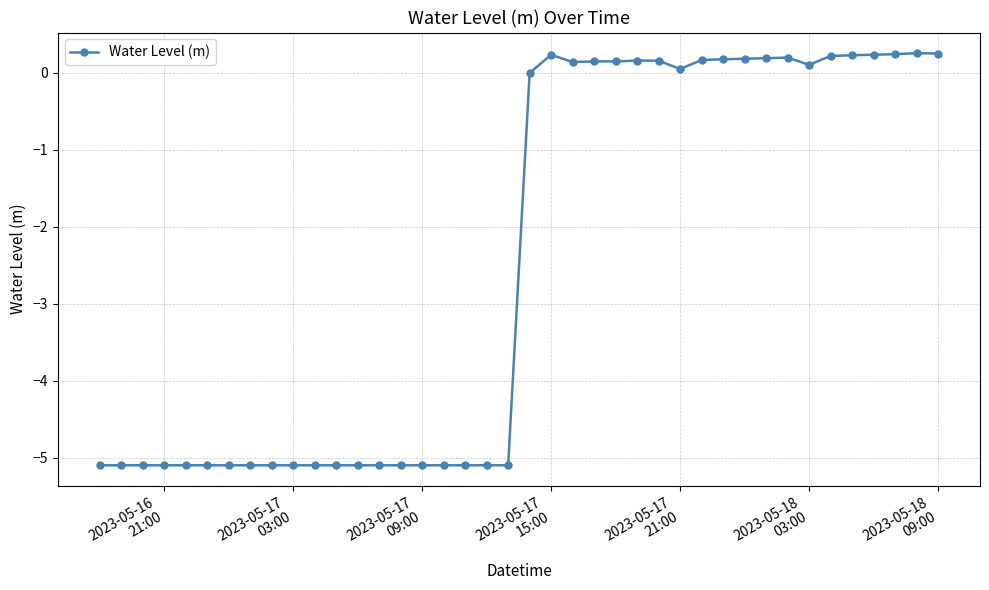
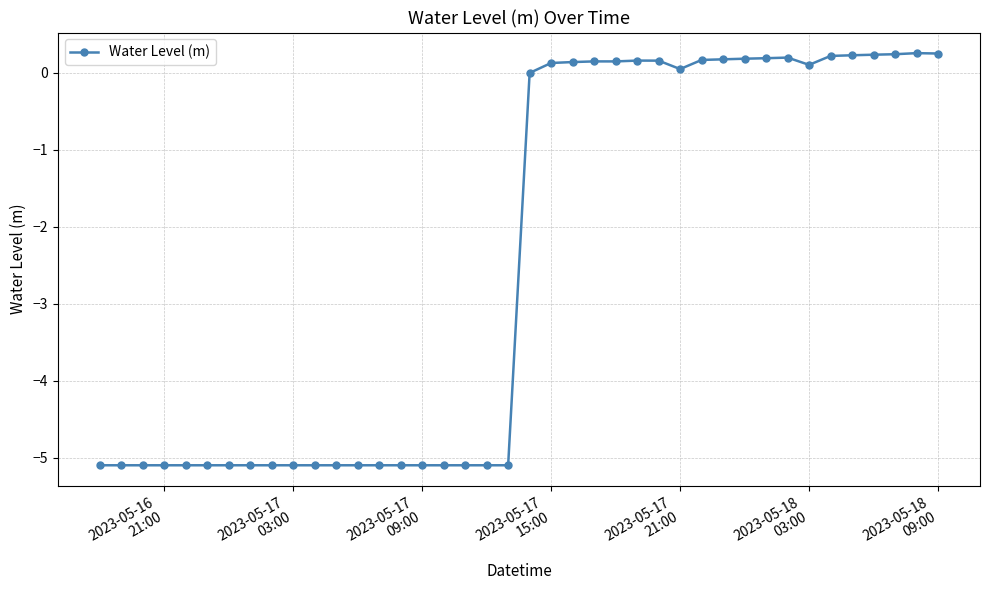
  {
    "2023-05-16 21:00": -5.1,
    "2023-05-17 03:00": -5.1,
    "2023-05-17 09:00": -5.1,
-   "2023-05-17 15:00": 0.2,
+   "2023-05-17 15:00": 0.1,
    "2023-05-17 21:00": 0.0,
    "2023-05-18 03:00": 0.1,
    "2023-05-18 09:00": 0.2
  }
